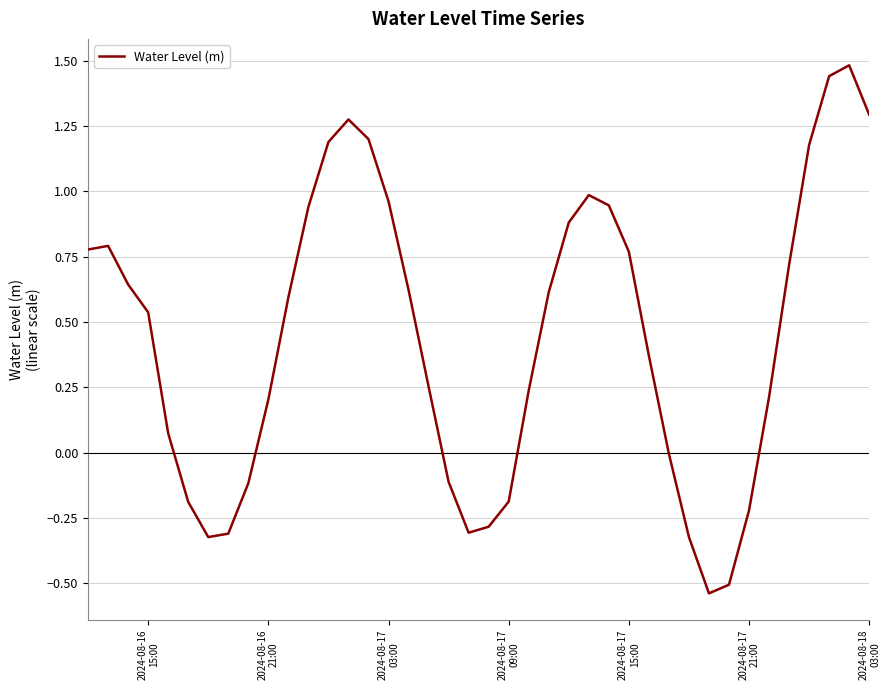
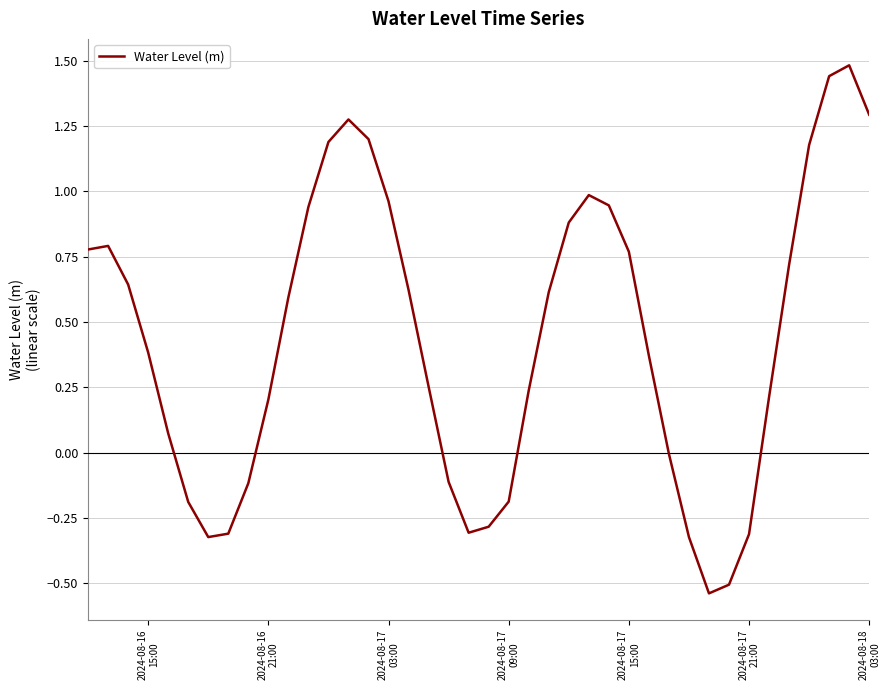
  {
-   "2024-08-16 15:00": 0.54,
+   "2024-08-16 15:00": 0.38,
    "2024-08-16 21:00": 0.20,
    "2024-08-17 03:00": 0.96,
    "2024-08-17 09:00": -0.19,
    "2024-08-17 15:00": 0.77,
-   "2024-08-17 21:00": -0.22,
+   "2024-08-17 21:00": -0.31,
    "2024-08-18 03:00": 1.29
  }
